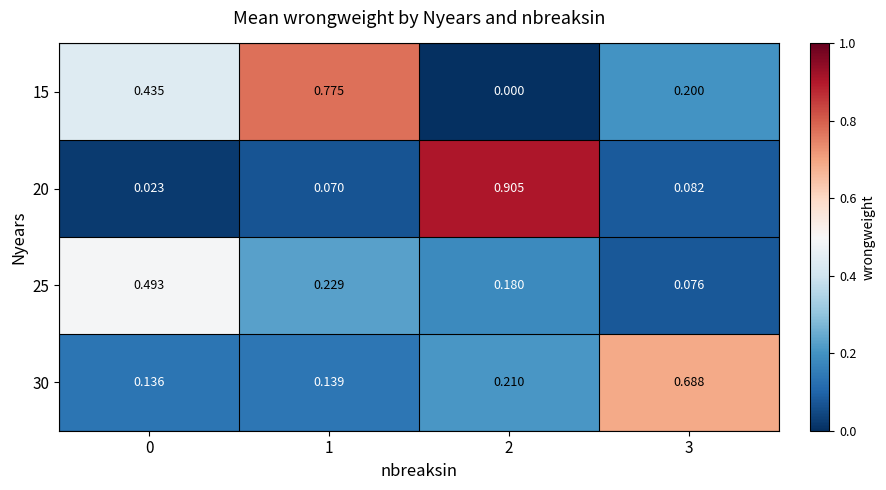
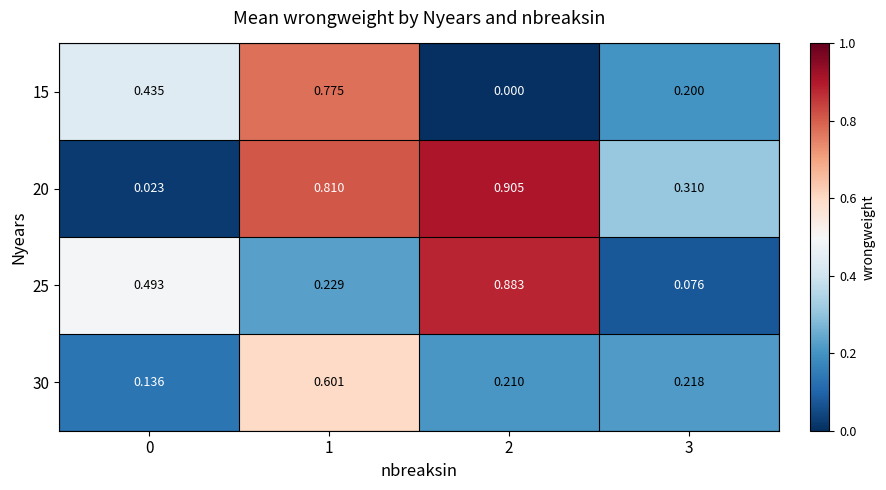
  {
    "15": {
      "0": 0.435,
      "1": 0.775,
      "2": 0.000,
      "3": 0.200
    },
    "20": {
      "0": 0.023,
-     "1": 0.070,
+     "1": 0.810,
      "2": 0.905,
-     "3": 0.082
+     "3": 0.310
    },
    "25": {
      "0": 0.493,
      "1": 0.229,
-     "2": 0.180,
+     "2": 0.883,
      "3": 0.076
    },
    "30": {
      "0": 0.136,
-     "1": 0.139,
+     "1": 0.601,
      "2": 0.210,
-     "3": 0.688
+     "3": 0.218
    }
  }
